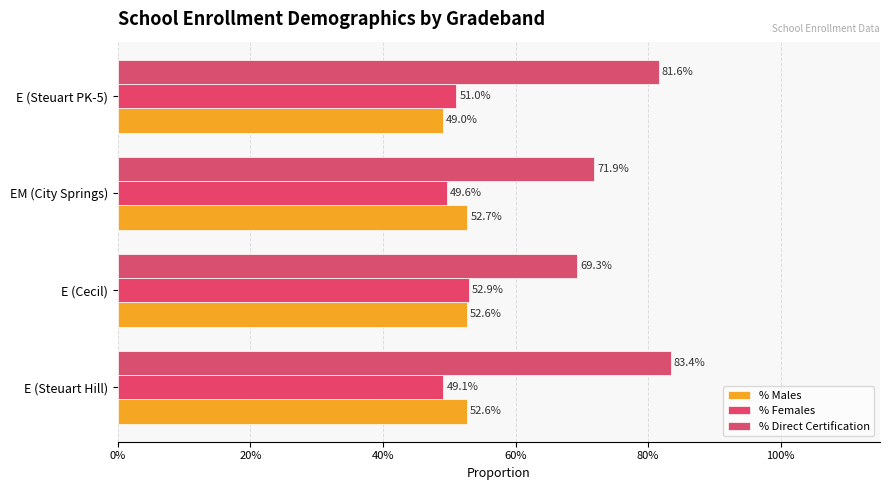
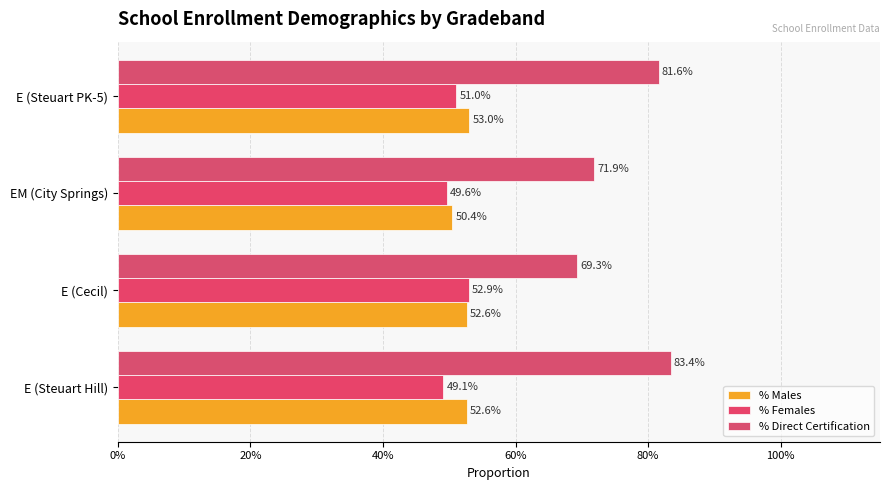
  {
    "% Males": {
-     "E (Steuart PK-5)": "49.0%",
-     "EM (City Springs)": "52.7%",
+     "E (Steuart PK-5)": "53.0%",
+     "EM (City Springs)": "50.4%",
      "E (Cecil)": "52.6%",
      "E (Steuart Hill)": "52.6%"
    }
  }
